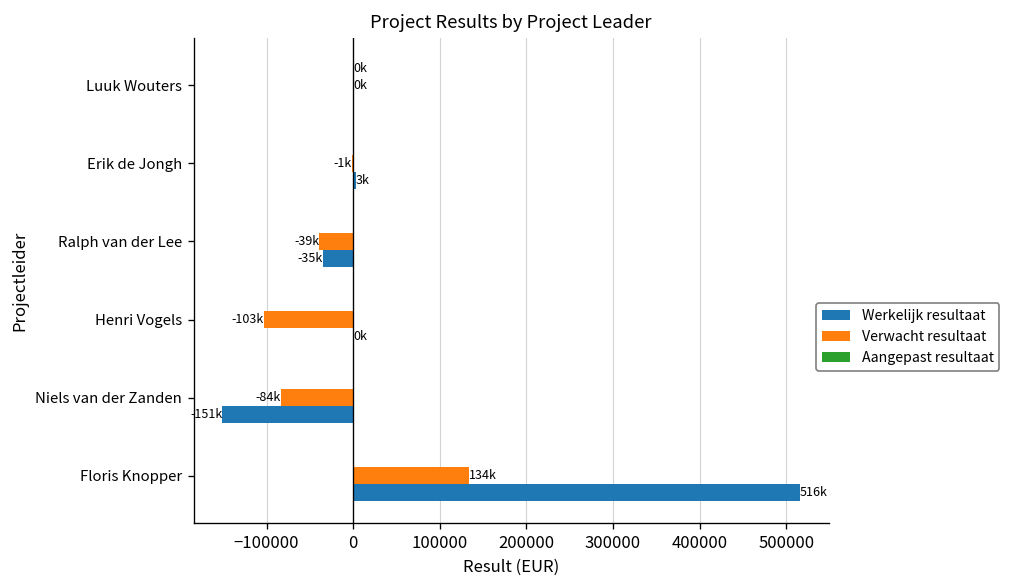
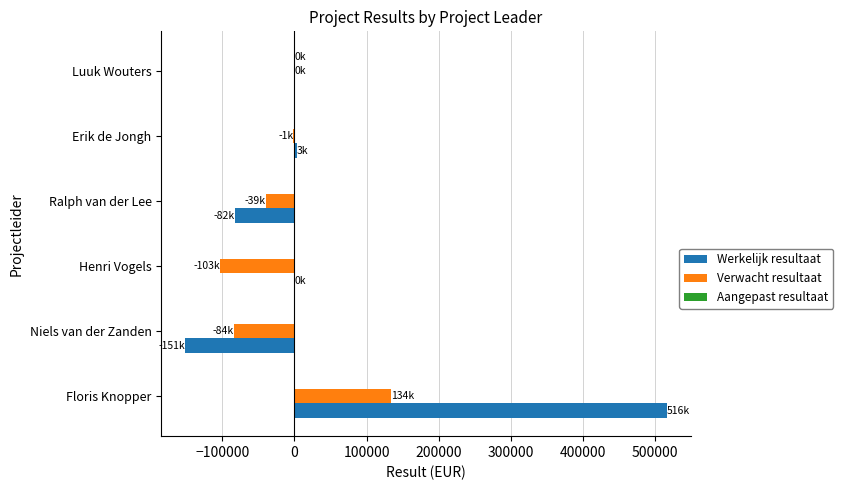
  {
    "Werkelijk resultaat": {
      "Luuk Wouters": "0k",
      "Erik de Jongh": "3k",
-     "Ralph van der Lee": "-35k",
+     "Ralph van der Lee": "-82k",
      "Niels van der Zanden": "-151k",
      "Floris Knopper": "516k"
    },
    "Verwacht resultaat": {
      "Erik de Jongh": "-1k",
      "Ralph van der Lee": "-39k",
      "Henri Vogels": "-103k",
      "Niels van der Zanden": "-84k",
      "Floris Knopper": "134k"
    },
    "Aangepast resultaat": {
      "Henri Vogels": "0k"
    }
  }
